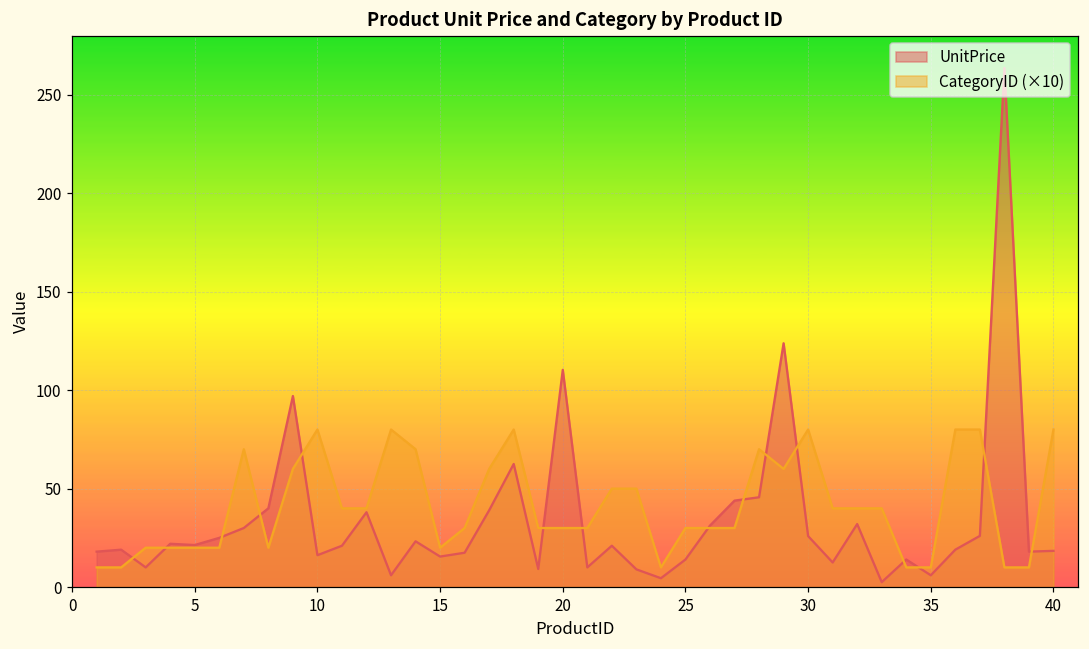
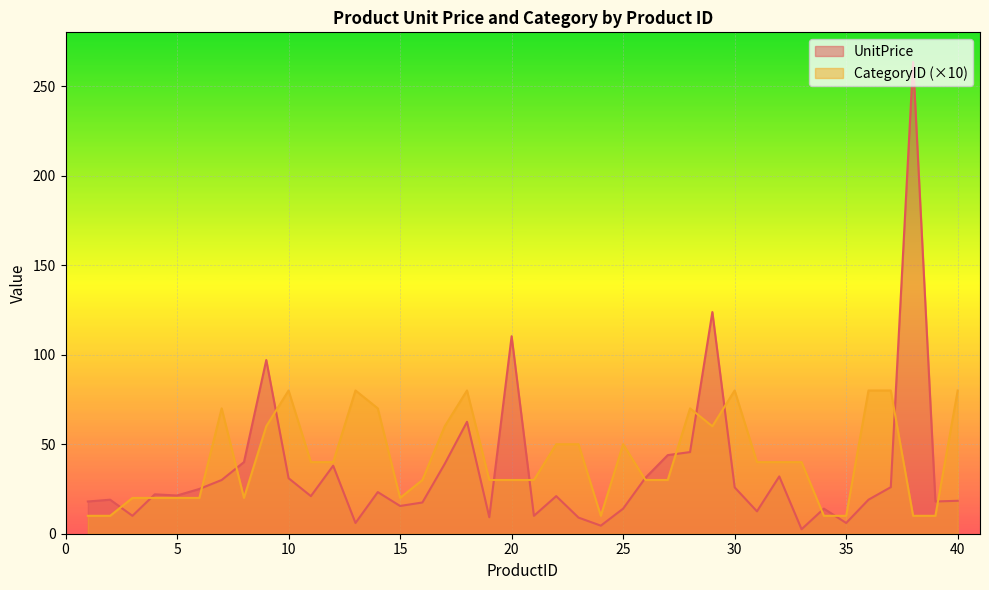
  {
    "UnitPrice": {
-     "10": 16,
+     "10": 31,
      "15": 16,
      "20": 110,
      "25": 14,
      "30": 26,
      "35": 6,
      "40": 18
    },
    "CategoryID (×10)": {
      "10": 80,
      "15": 20,
      "20": 30,
-     "25": 30,
+     "25": 50,
      "30": 80,
      "35": 10,
      "40": 80
    }
  }
